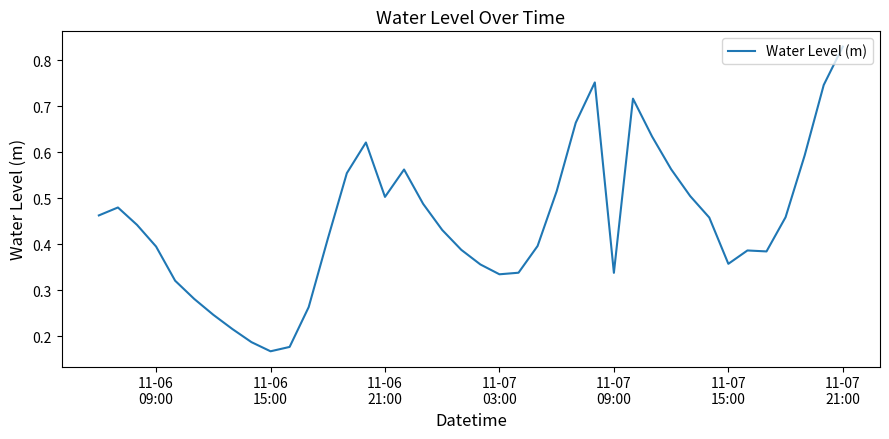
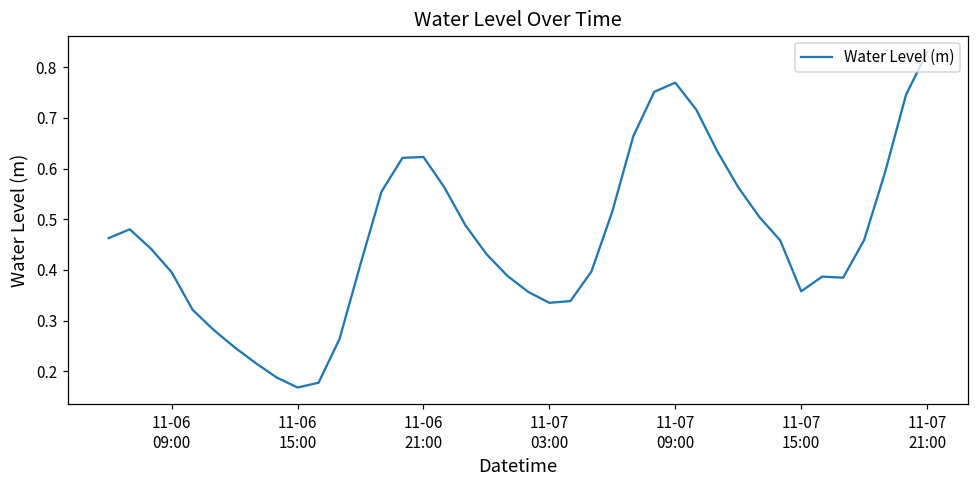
  {
    "11-06 09:00": 0.40,
    "11-06 15:00": 0.17,
-   "11-06 21:00": 0.50,
+   "11-06 21:00": 0.62,
    "11-07 03:00": 0.34,
-   "11-07 09:00": 0.34,
+   "11-07 09:00": 0.77,
    "11-07 15:00": 0.36
  }
